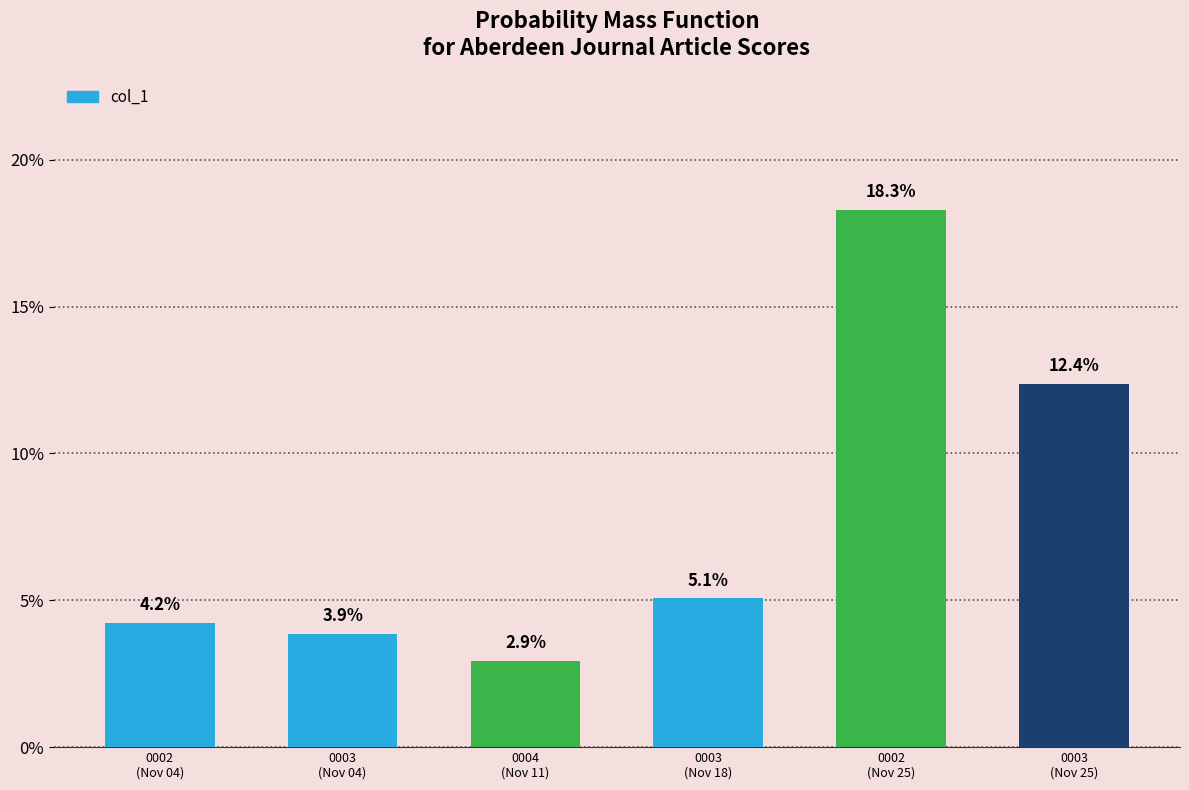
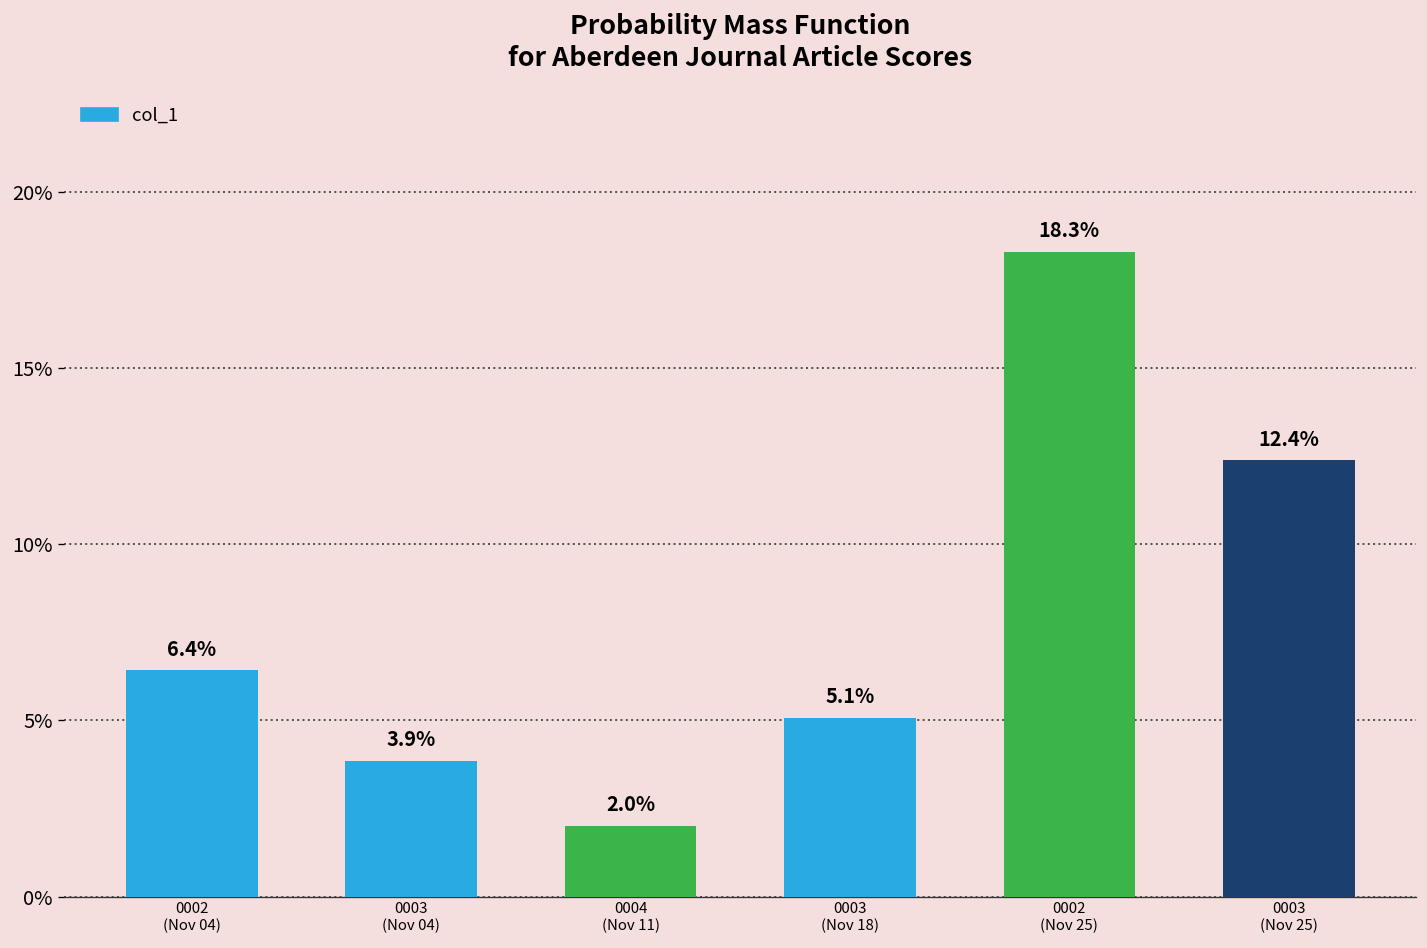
  {
-   "0002 (Nov 04)": "4.2%",
+   "0002 (Nov 04)": "6.4%",
    "0003 (Nov 04)": "3.9%",
-   "0004 (Nov 11)": "2.9%",
+   "0004 (Nov 11)": "2.0%",
    "0003 (Nov 18)": "5.1%",
    "0002 (Nov 25)": "18.3%",
    "0003 (Nov 25)": "12.4%"
  }
